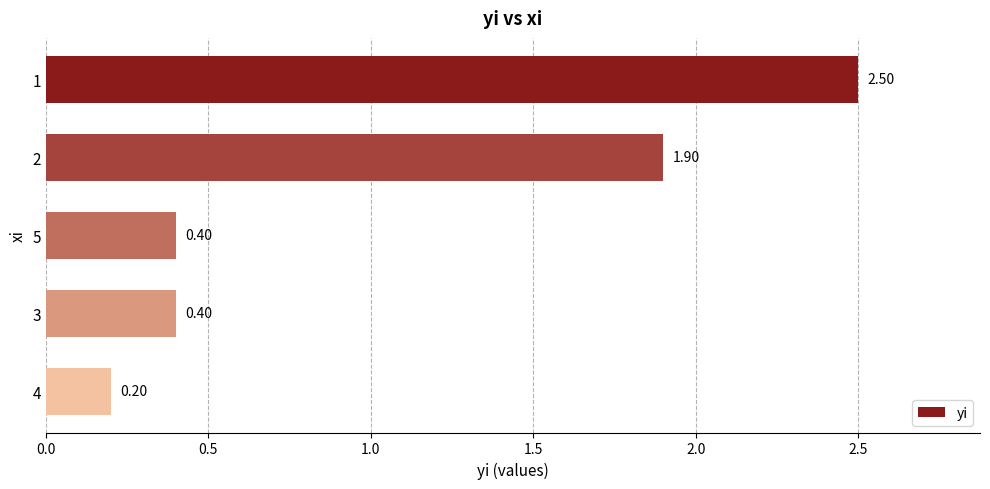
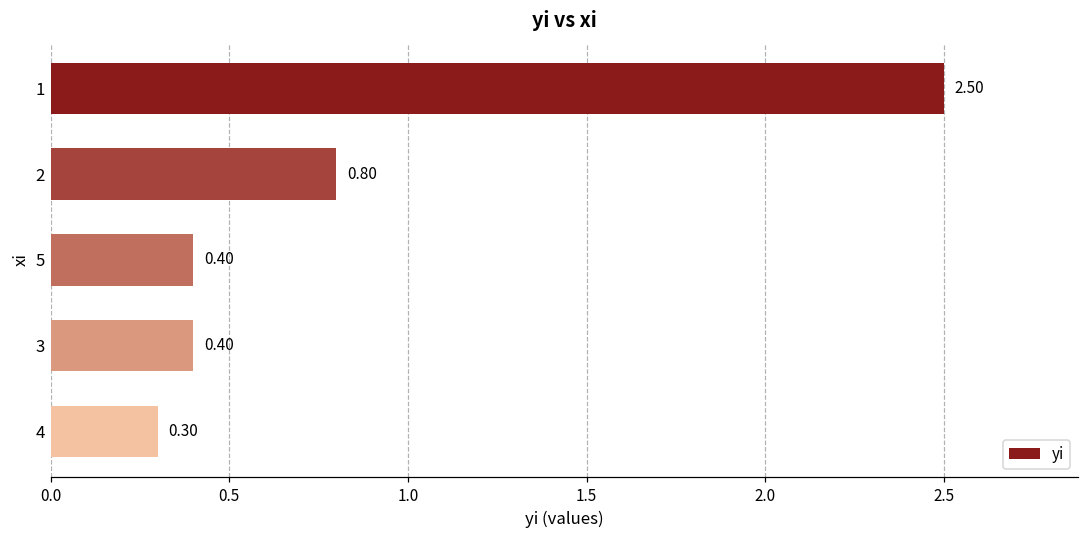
  {
    "1": 2.50,
-   "2": 1.90,
+   "2": 0.80,
    "5": 0.40,
    "3": 0.40,
-   "4": 0.20
+   "4": 0.30
  }
